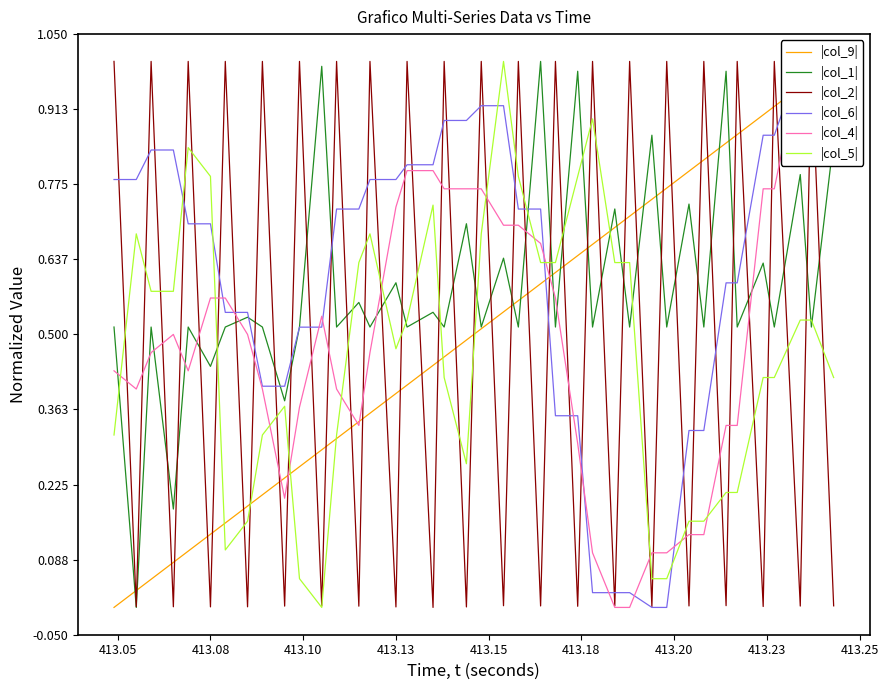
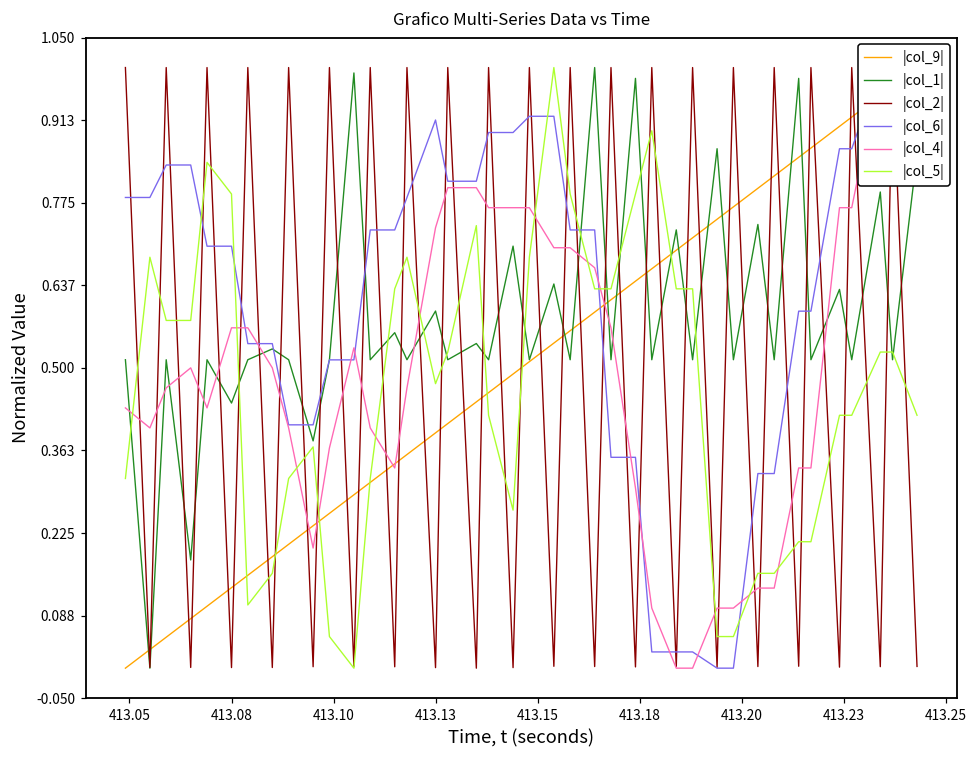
  {
    "|col_9|": {
      "413.08": 0.13,
      "413.13": 0.39
    },
    "|col_1|": {
      "413.08": 0.44,
      "413.13": 0.59
    },
    "|col_2|": {
      "413.08": 0.00,
      "413.13": 0.00
    },
    "|col_6|": {
      "413.08": 0.70,
-     "413.13": 0.78
+     "413.13": 0.91
    },
    "|col_4|": {
      "413.08": 0.57,
      "413.13": 0.73
    },
    "|col_5|": {
      "413.08": 0.79,
      "413.13": 0.47
    }
  }
